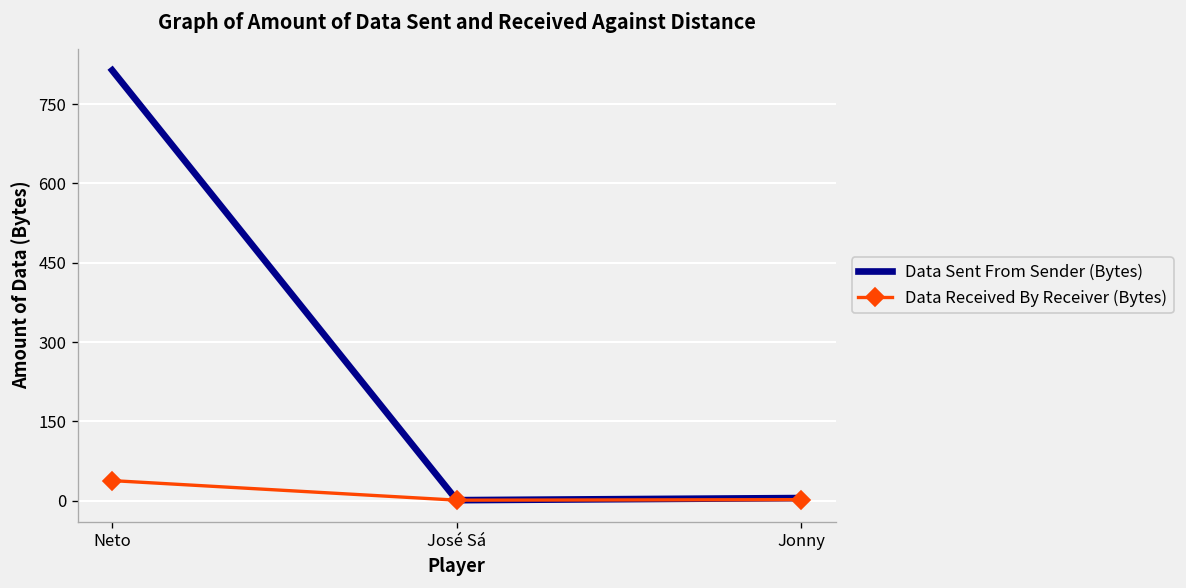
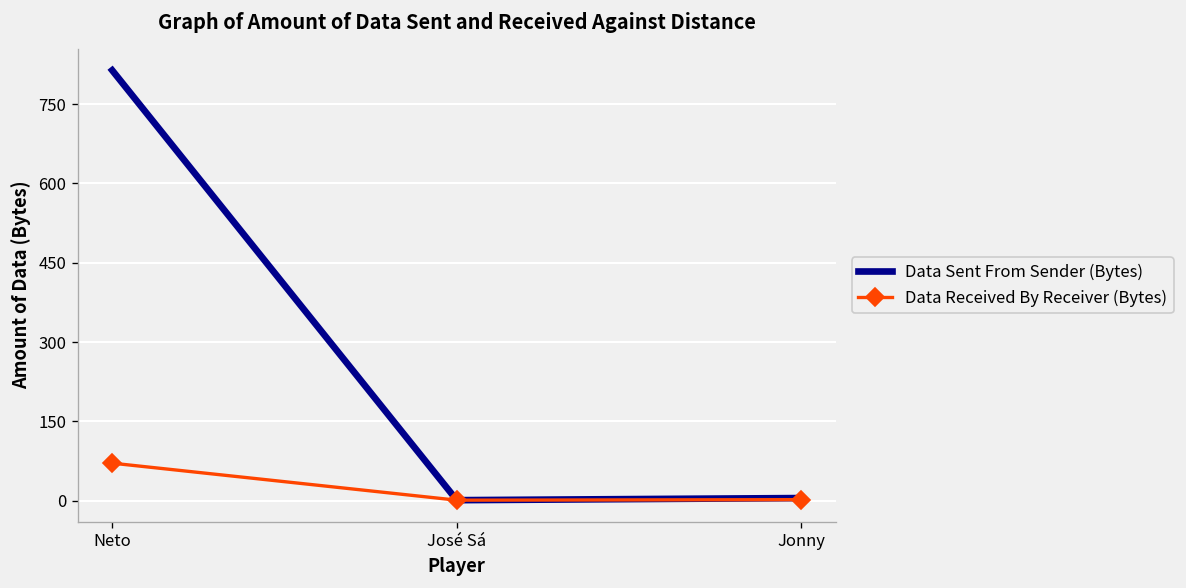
  {
    "Data Sent From Sender (Bytes)": {
      "Neto": 810
    },
    "Data Received By Receiver (Bytes)": {
-     "Neto": 40
+     "Neto": 70
    }
  }
